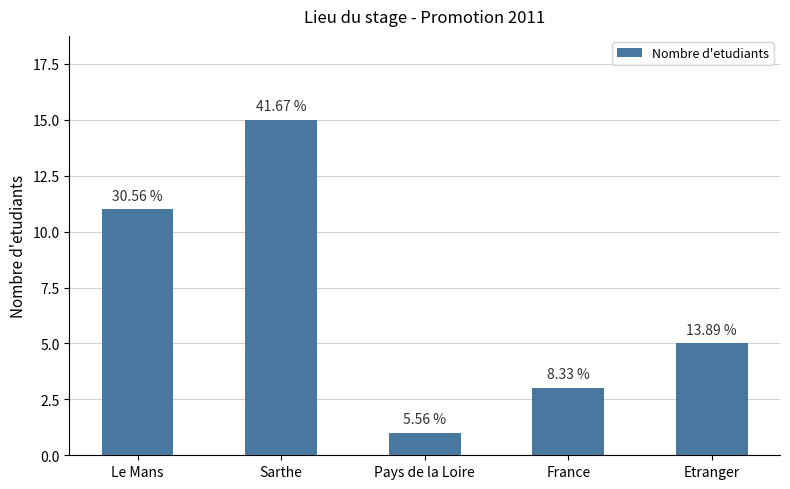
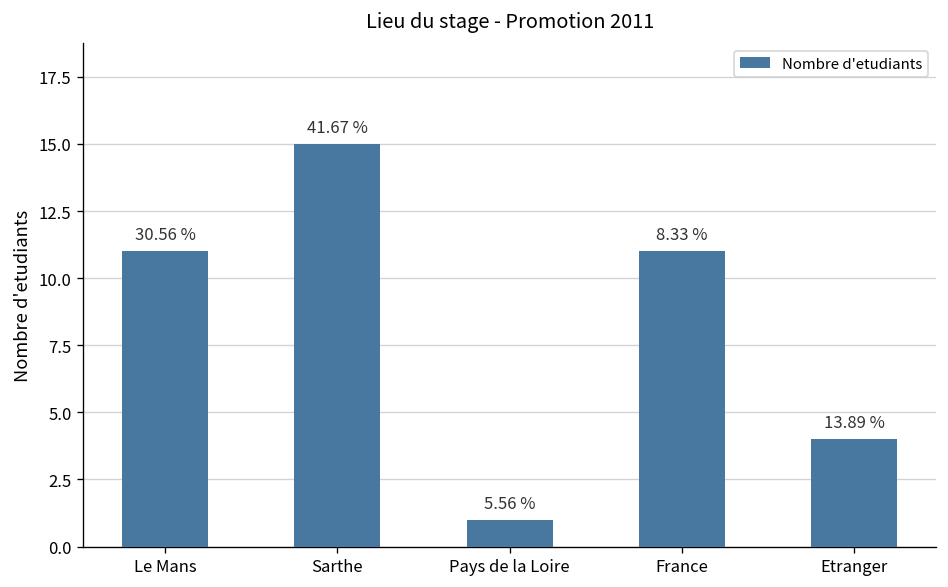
  {
-   "France": 3,
-   "Etranger": 5
+   "France": 11,
+   "Etranger": 4
  }
